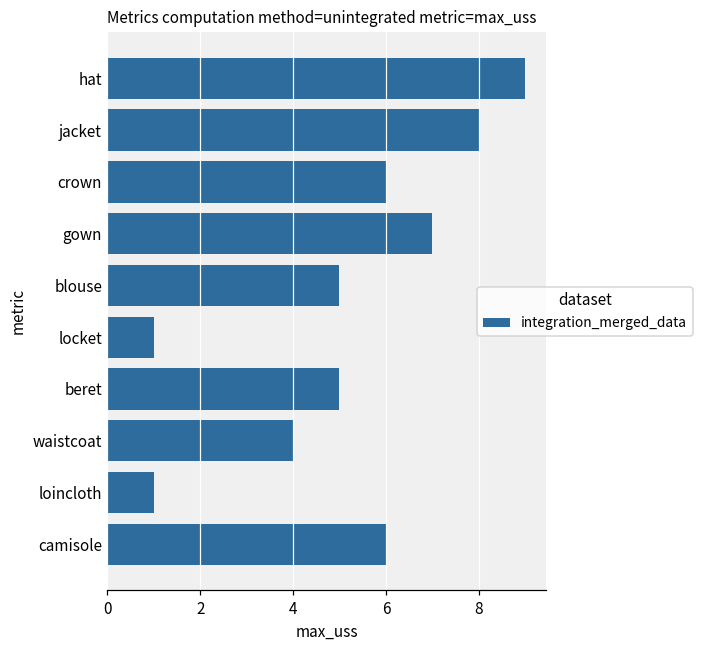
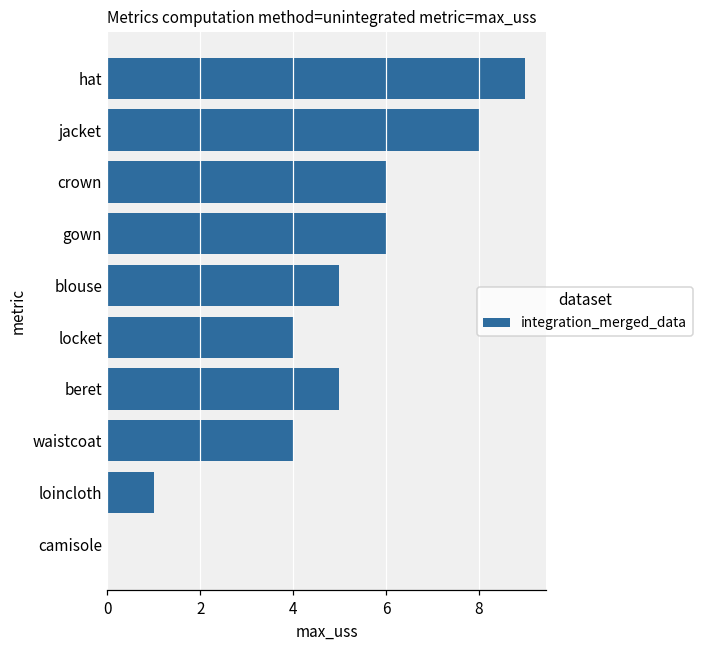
  {
    "hat": 9,
    "jacket": 8,
    "crown": 6,
-   "gown": 7,
+   "gown": 6,
    "blouse": 5,
-   "locket": 1,
+   "locket": 4,
    "beret": 5,
    "waistcoat": 4,
    "loincloth": 1,
-   "camisole": 6
+   "camisole": 0
  }
